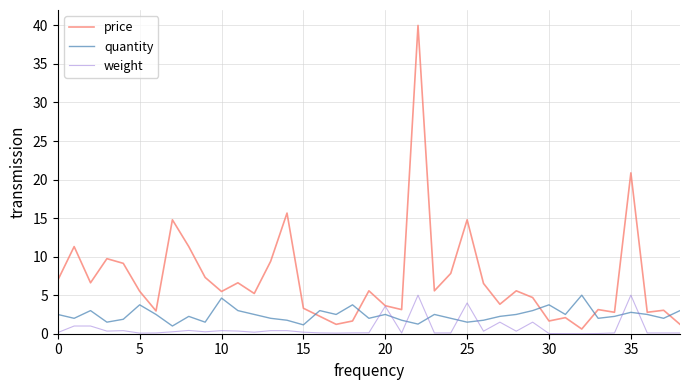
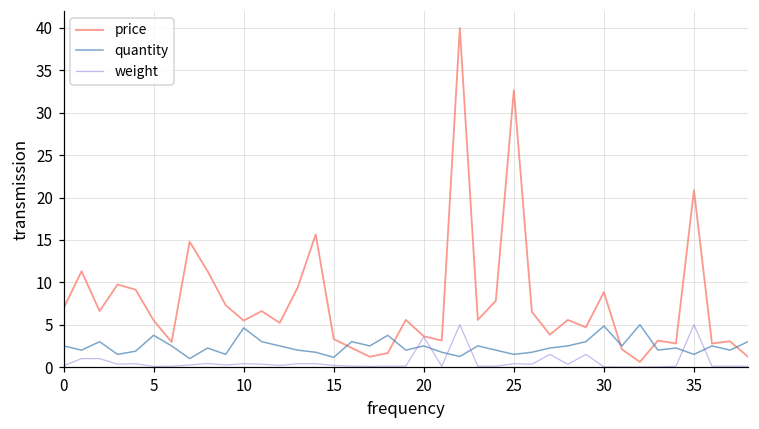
  {
    "price": {
      "0": 7,
      "5": 6,
      "10": 5,
      "15": 3,
-     "25": 15,
-     "30": 2,
+     "25": 33,
+     "30": 9,
      "35": 21
    },
    "quantity": {
      "0": 3,
      "5": 4,
      "10": 5,
      "15": 1,
      "20": 3,
      "25": 2,
-     "30": 4,
-     "35": 3
+     "30": 5,
+     "35": 2
    },
    "weight": {
      "0": 0,
      "5": 0,
      "10": 0,
      "15": 0,
-     "25": 4,
+     "25": 0,
      "30": 0,
      "35": 5
    }
  }
